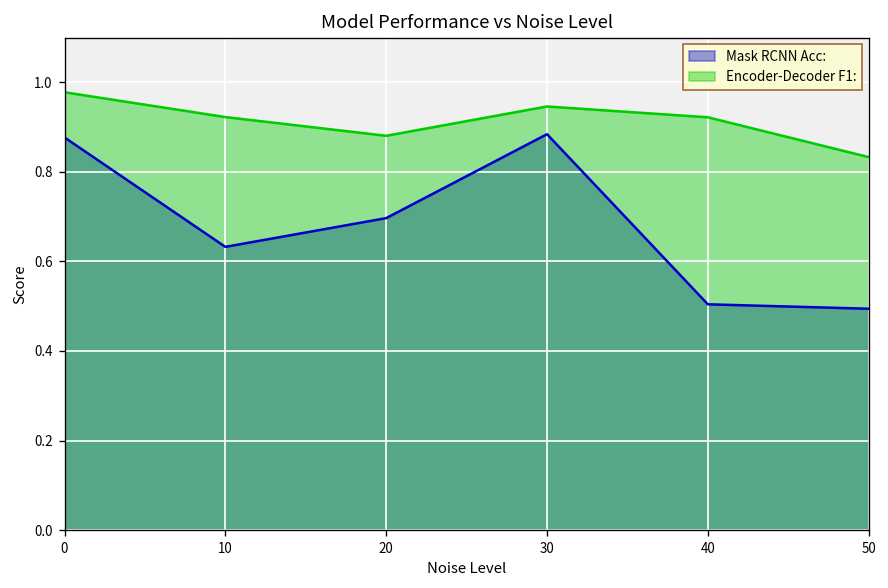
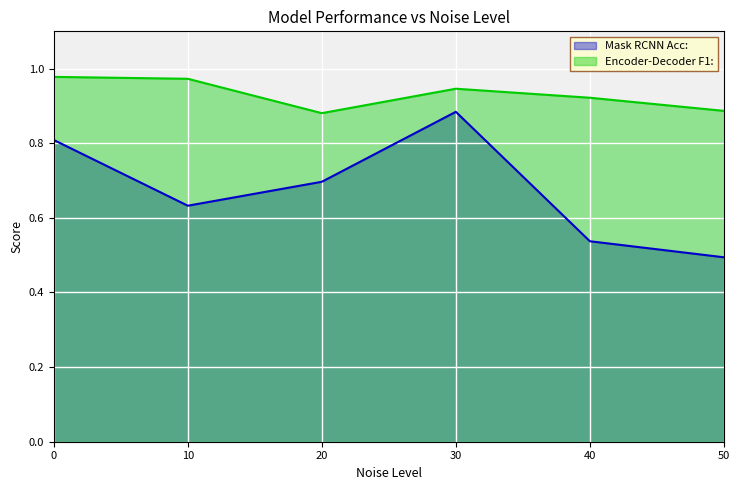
  {
    "Mask RCNN Acc:": {
-     "0": 0.88,
+     "0": 0.81,
      "10": 0.63,
      "20": 0.70,
      "30": 0.88,
-     "40": 0.50,
+     "40": 0.54,
      "50": 0.49
    },
    "Encoder-Decoder F1:": {
      "0": 0.98,
-     "10": 0.92,
+     "10": 0.97,
      "20": 0.88,
      "30": 0.95,
      "40": 0.92,
-     "50": 0.83
+     "50": 0.89
    }
  }
